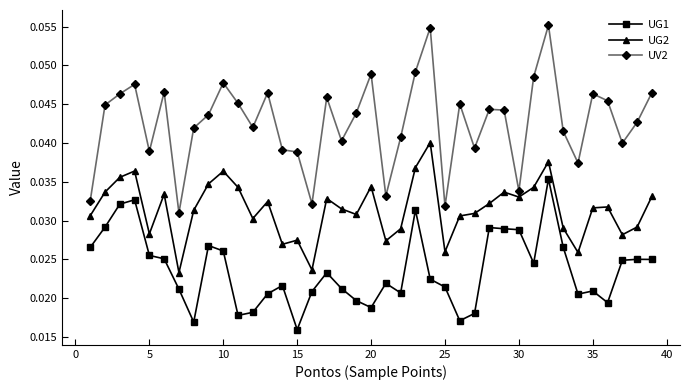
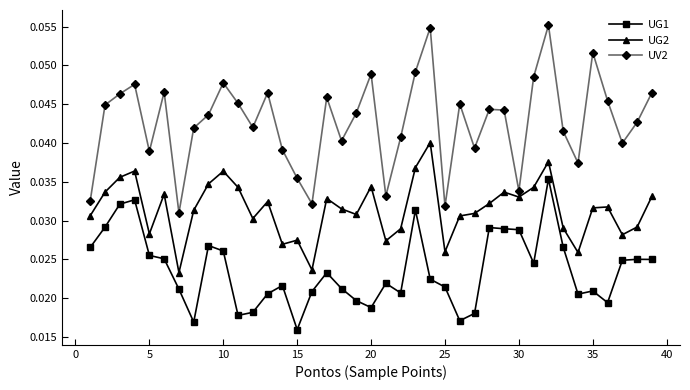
  {
    "UV2": {
      "5": 0.039,
      "10": 0.048,
-     "15": 0.039,
+     "15": 0.035,
      "20": 0.049,
      "25": 0.032,
      "30": 0.034,
-     "35": 0.046
+     "35": 0.052
    }
  }
